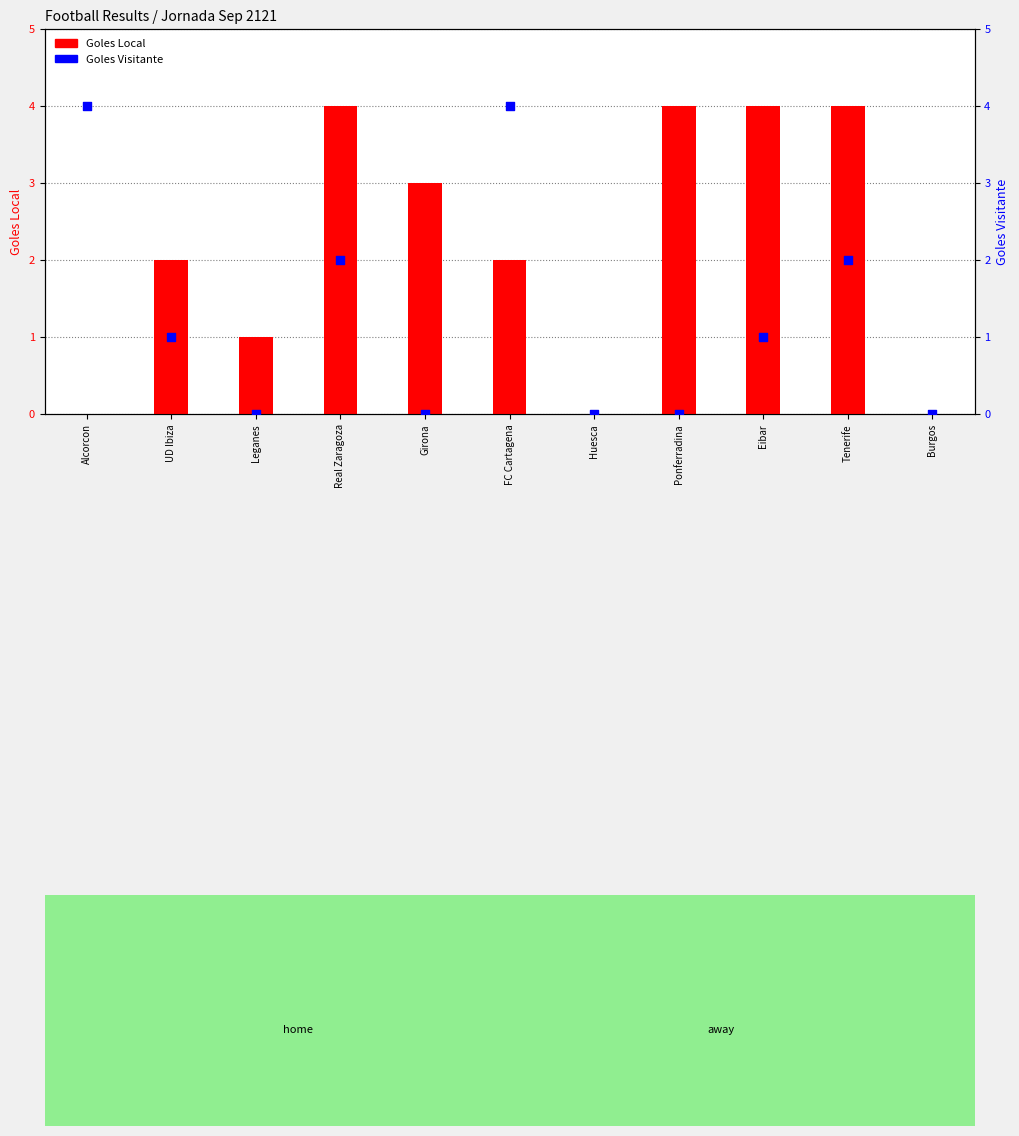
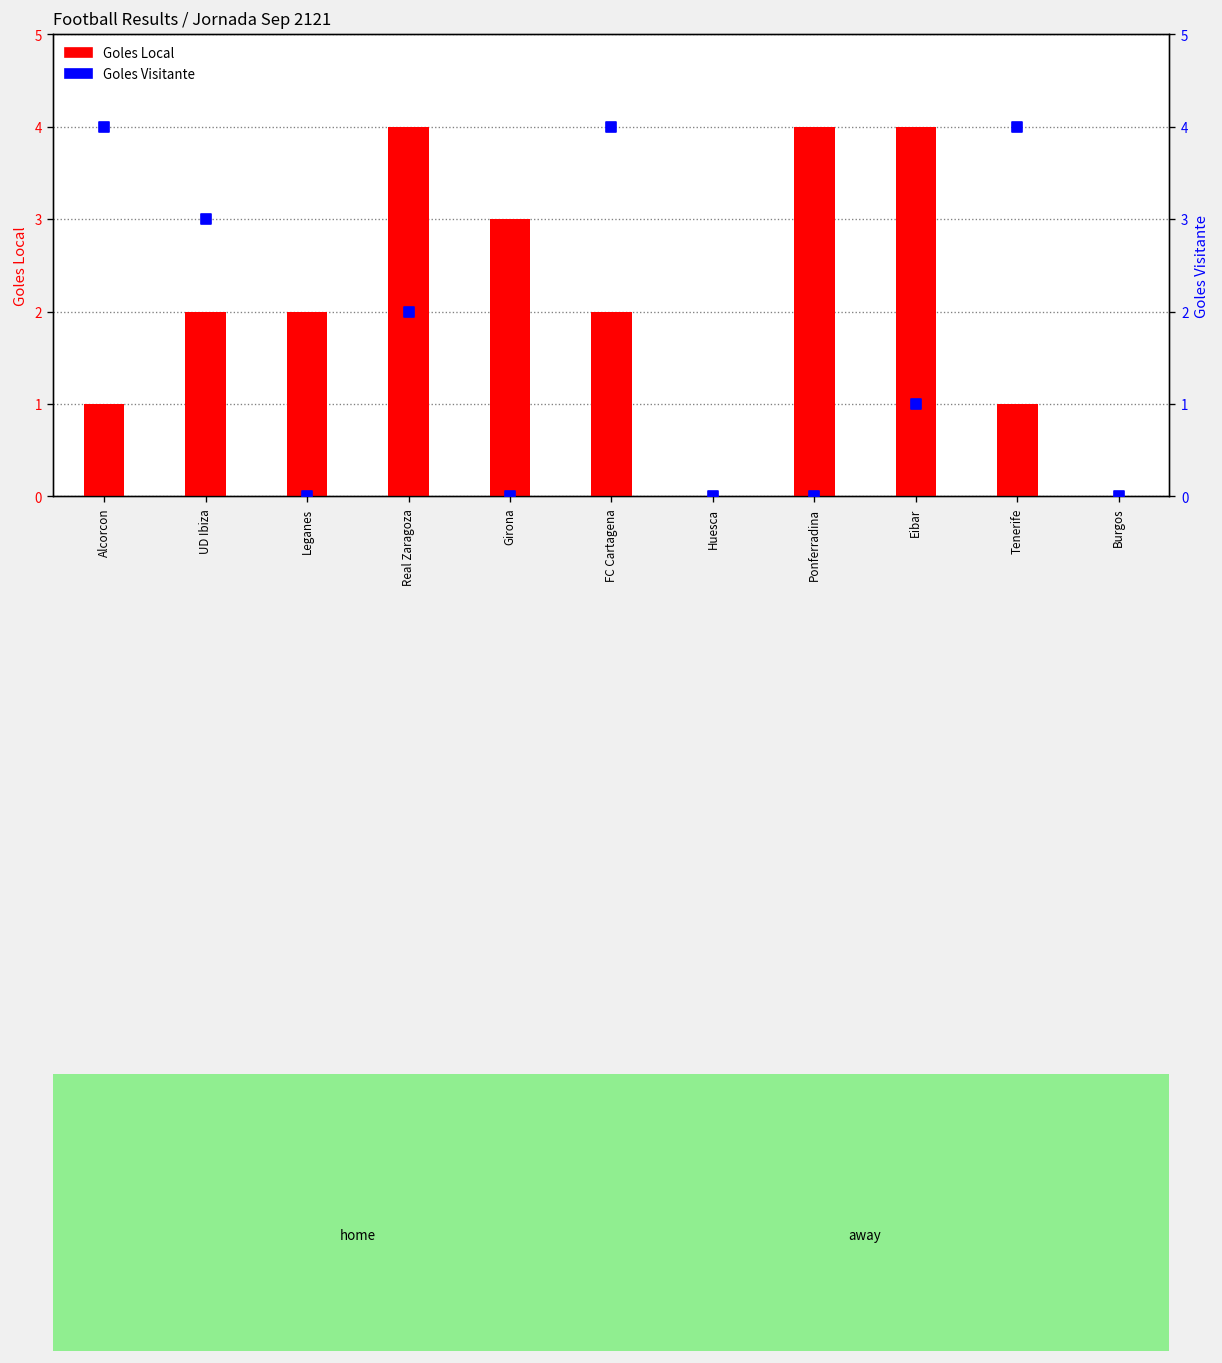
  {
    "Goles Local": {
-     "Alcorcon": 0,
+     "Alcorcon": 1,
      "UD Ibiza": 2,
-     "Leganes": 1,
+     "Leganes": 2,
      "Real Zaragoza": 4,
      "Girona": 3,
      "FC Cartagena": 2,
      "Huesca": 0,
      "Ponferradina": 4,
      "Eibar": 4,
-     "Tenerife": 4,
+     "Tenerife": 1,
      "Burgos": 0
    },
    "Goles Visitante": {
-     "UD Ibiza": 1,
-     "Tenerife": 2
+     "UD Ibiza": 3,
+     "Tenerife": 4
    }
  }
